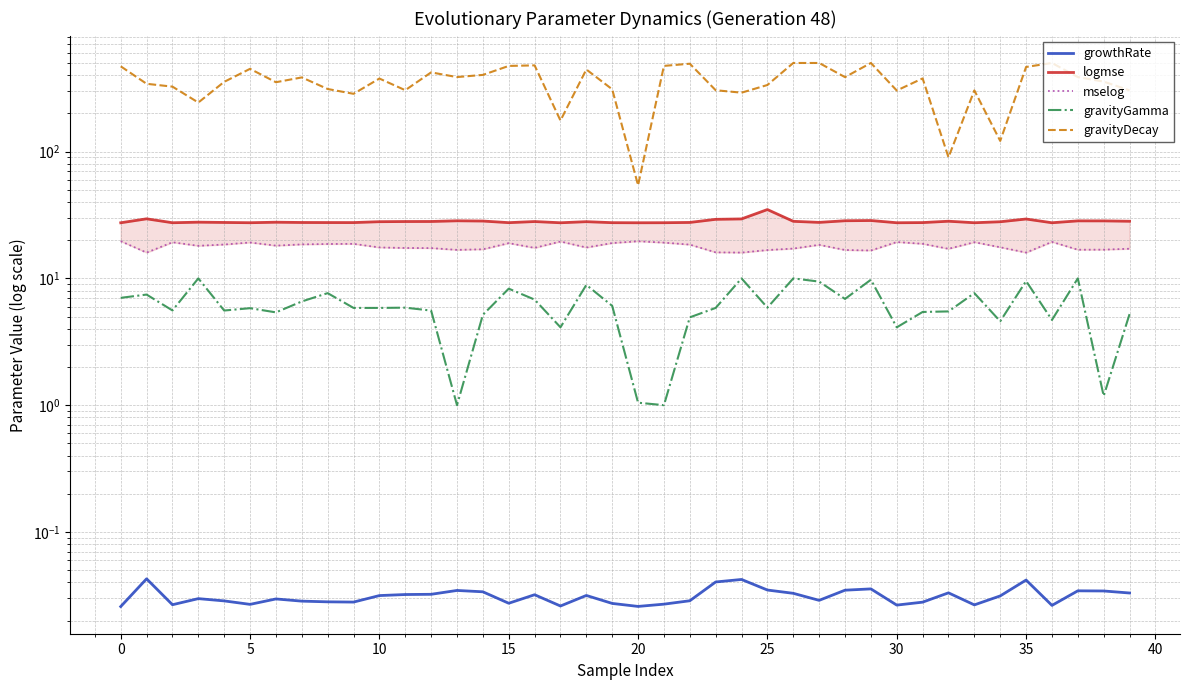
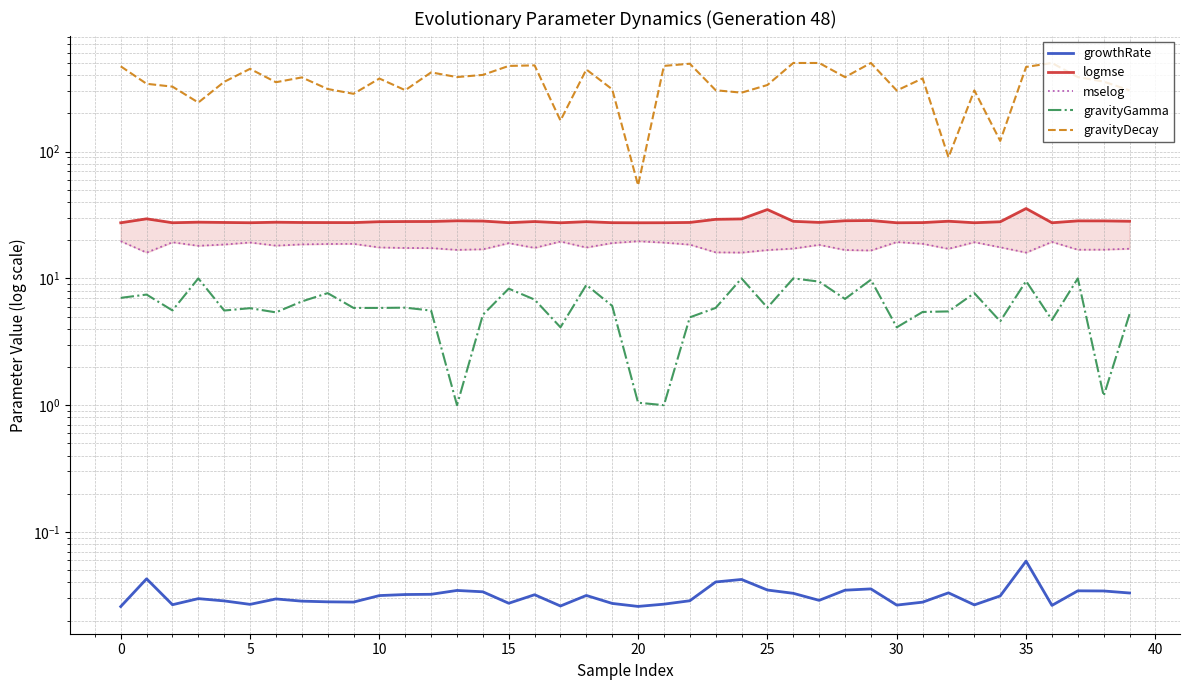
  {
    "growthRate": {
      "0": 0.026,
      "5": 0.027,
      "10": 0.032,
      "15": 0.027,
      "20": 0.026,
      "25": 0.035,
      "30": 0.027,
-     "35": 0.042
+     "35": 0.06
    },
    "logmse": {
      "0": 27,
      "5": 27,
      "10": 28,
      "15": 28,
      "20": 27,
      "25": 35,
      "30": 27,
-     "35": 29
+     "35": 36
    },
    "mselog": {
      "0": 20,
      "5": 19,
      "10": 18,
      "15": 19,
      "20": 20,
      "25": 17,
      "30": 19,
      "35": 16
    },
    "gravityGamma": {
      "0": 7,
      "5": 6,
      "10": 6,
      "15": 8,
      "20": 1.0,
      "25": 6,
      "30": 4.1,
      "35": 10
    },
    "gravityDecay": {
      "0": 470,
      "5": 450,
      "10": 380,
      "15": 470,
      "20": 54,
      "25": 340,
      "30": 300,
      "35": 460
    }
  }
